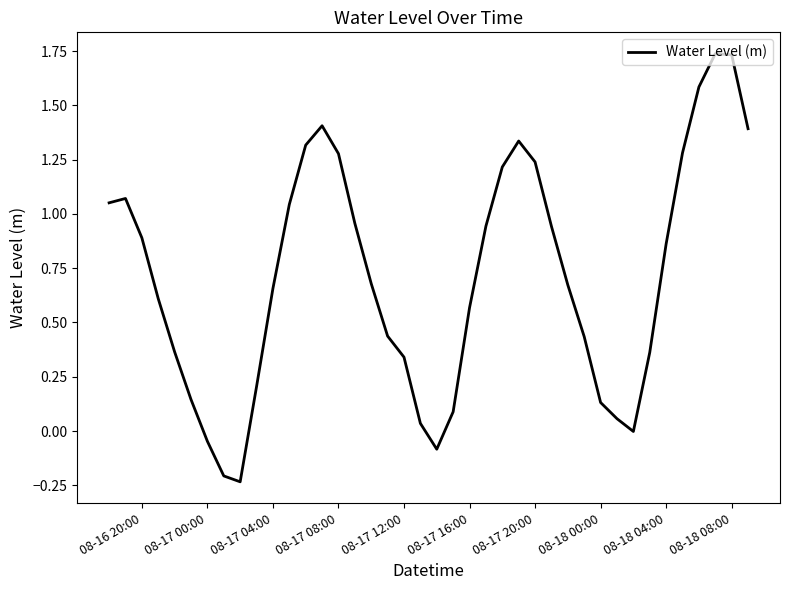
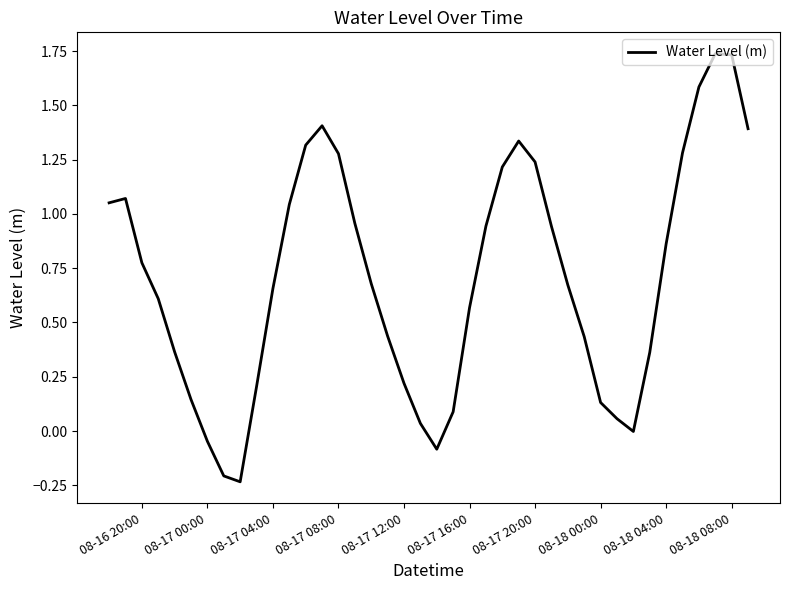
  {
-   "08-16 20:00": 0.89,
+   "08-16 20:00": 0.78,
    "08-17 00:00": -0.05,
    "08-17 04:00": 0.66,
    "08-17 08:00": 1.28,
-   "08-17 12:00": 0.34,
+   "08-17 12:00": 0.22,
    "08-17 16:00": 0.57,
    "08-17 20:00": 1.24,
    "08-18 00:00": 0.13,
    "08-18 04:00": 0.86
  }
